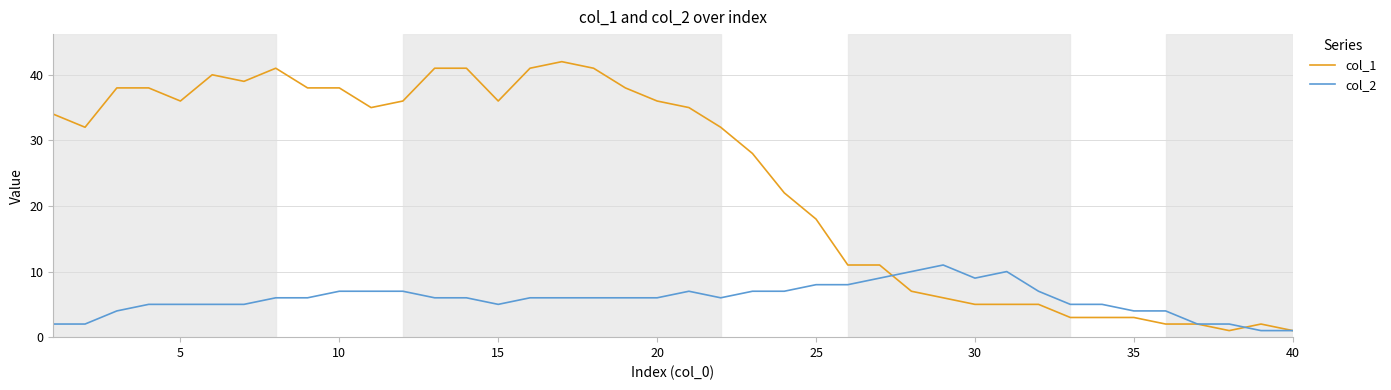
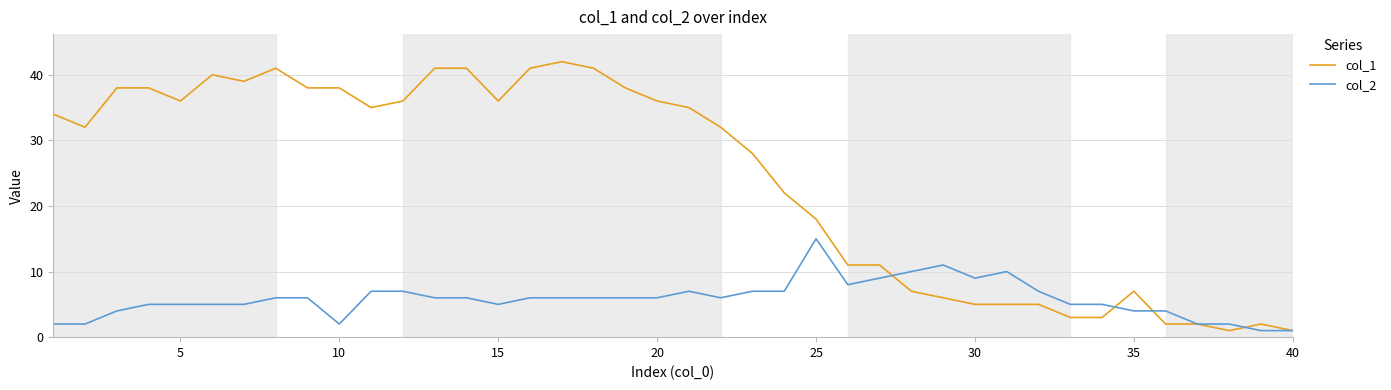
  {
    "col_1": {
      "5": 36,
      "10": 38,
      "15": 36,
      "20": 36,
      "25": 18,
      "30": 5,
-     "35": 3
+     "35": 7
    },
    "col_2": {
      "5": 5,
-     "10": 7,
+     "10": 2,
      "15": 5,
      "20": 6,
-     "25": 8,
+     "25": 15,
      "30": 9,
      "35": 4
    }
  }
